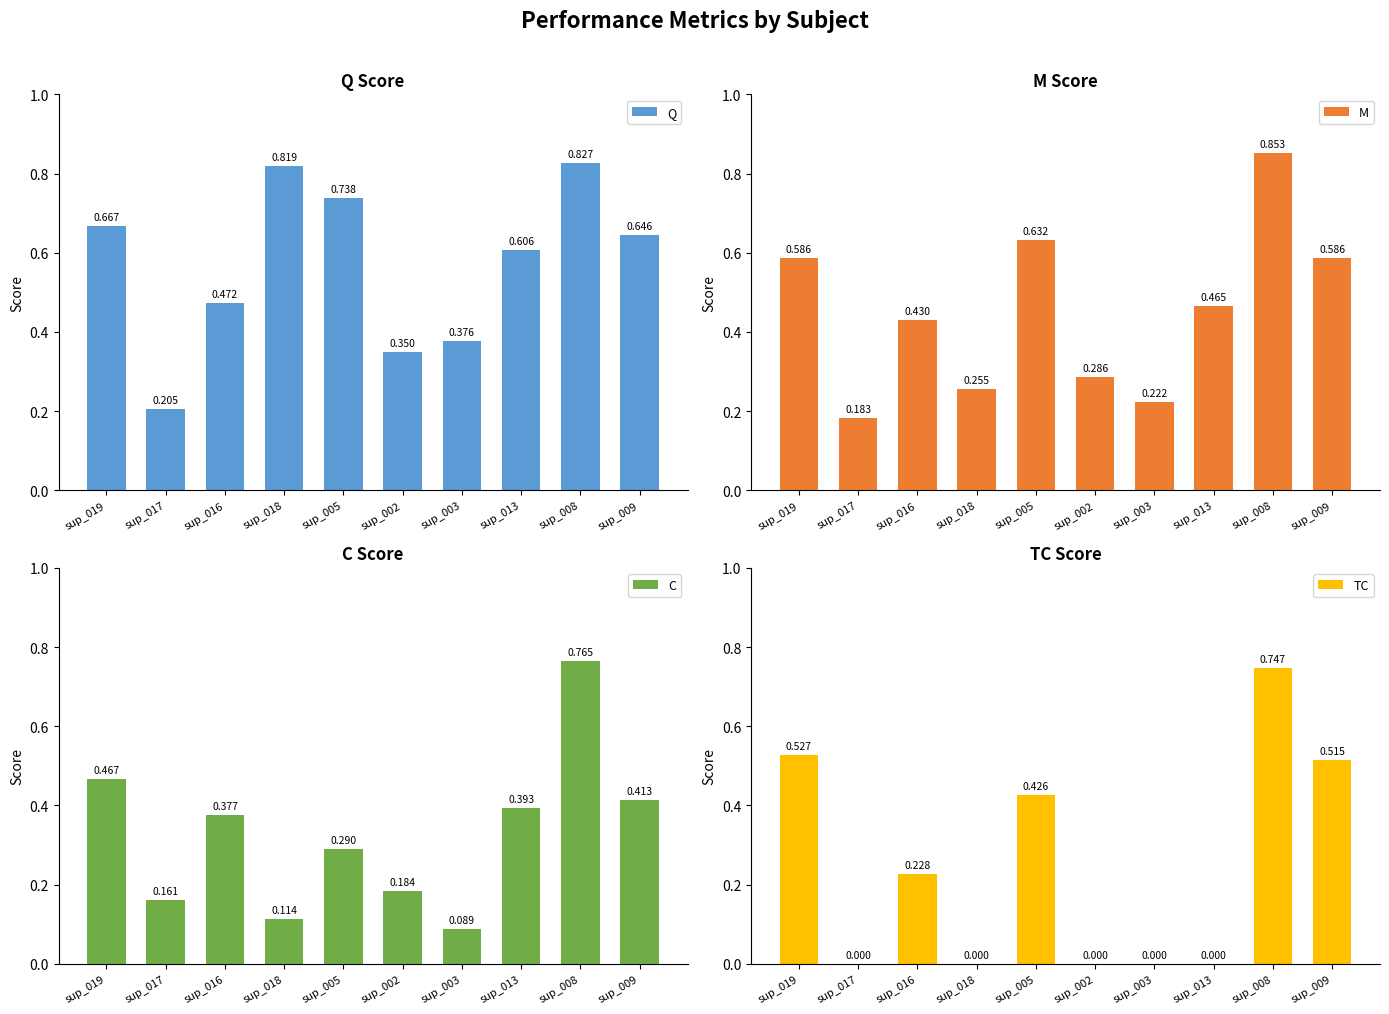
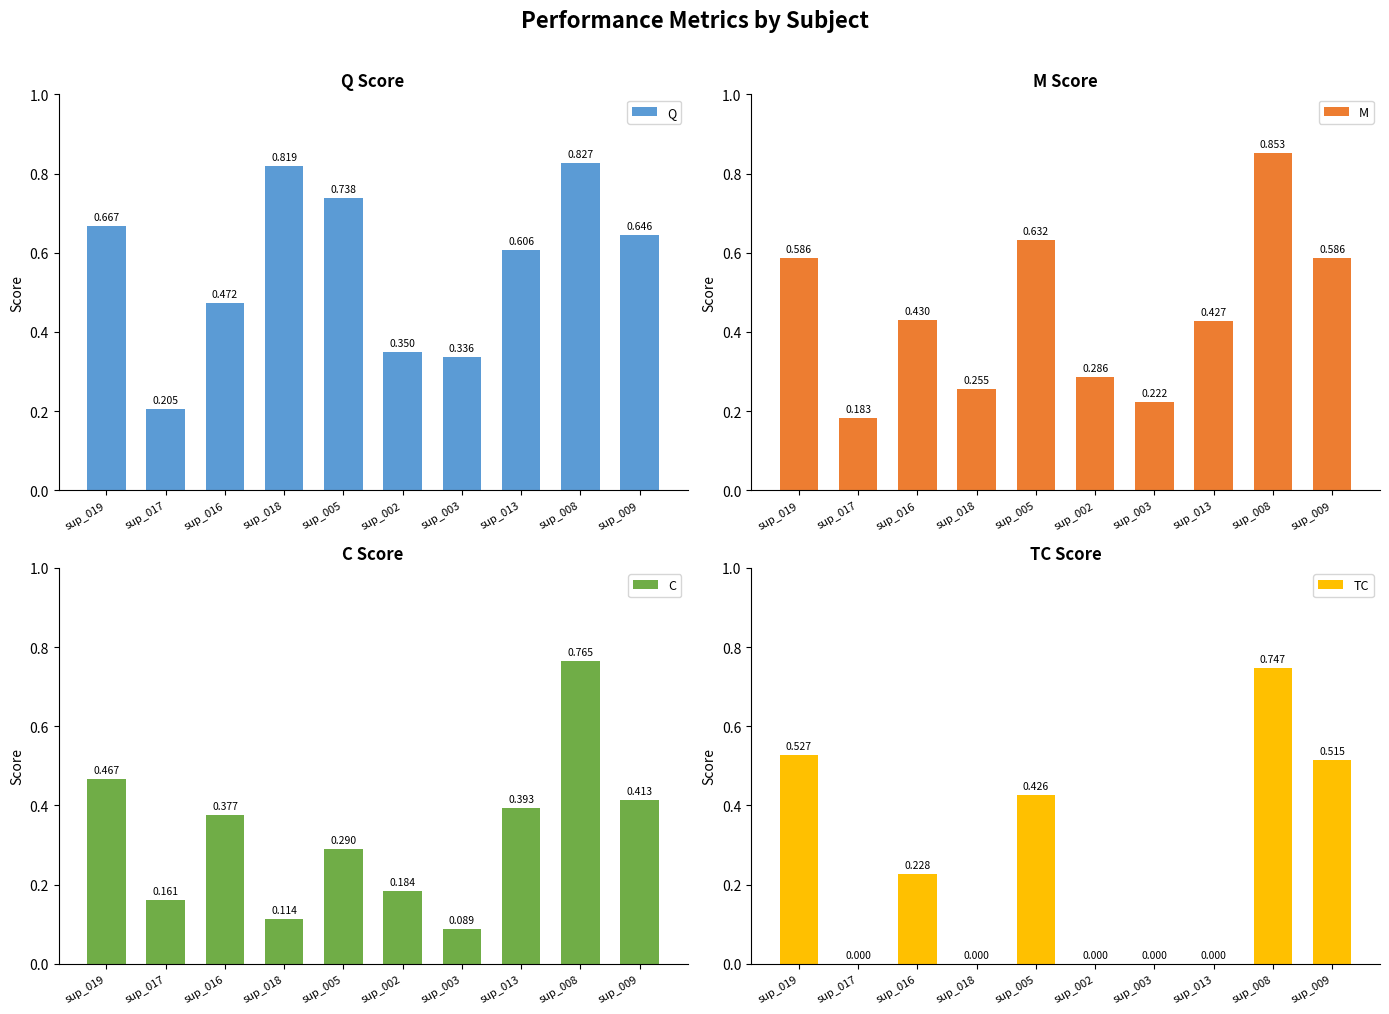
  {
    "Q Score": {
      "sup_019": 0.667,
      "sup_017": 0.205,
      "sup_016": 0.472,
      "sup_018": 0.819,
      "sup_005": 0.738,
      "sup_002": 0.350,
-     "sup_003": 0.376,
+     "sup_003": 0.336,
      "sup_013": 0.606,
      "sup_008": 0.827,
      "sup_009": 0.646
    },
    "M Score": {
      "sup_019": 0.586,
      "sup_017": 0.183,
      "sup_016": 0.430,
      "sup_018": 0.255,
      "sup_005": 0.632,
      "sup_002": 0.286,
      "sup_003": 0.222,
-     "sup_013": 0.465,
+     "sup_013": 0.427,
      "sup_008": 0.853,
      "sup_009": 0.586
    },
    "C Score": {
      "sup_019": 0.467,
      "sup_017": 0.161,
      "sup_016": 0.377,
      "sup_018": 0.114,
      "sup_005": 0.290,
      "sup_002": 0.184,
      "sup_003": 0.089,
      "sup_013": 0.393,
      "sup_008": 0.765,
      "sup_009": 0.413
    },
    "TC Score": {
      "sup_019": 0.527,
      "sup_017": 0.000,
      "sup_016": 0.228,
      "sup_018": 0.000,
      "sup_005": 0.426,
      "sup_002": 0.000,
      "sup_003": 0.000,
      "sup_013": 0.000,
      "sup_008": 0.747,
      "sup_009": 0.515
    }
  }
